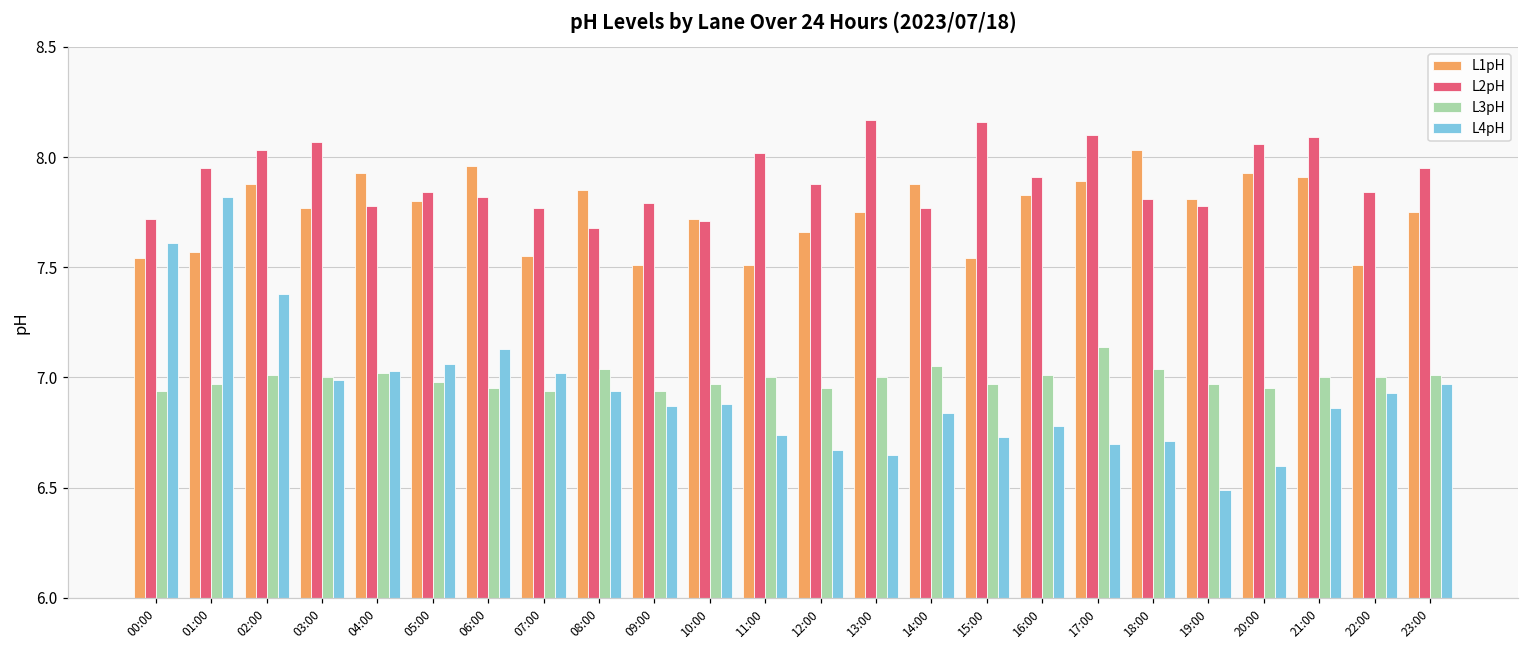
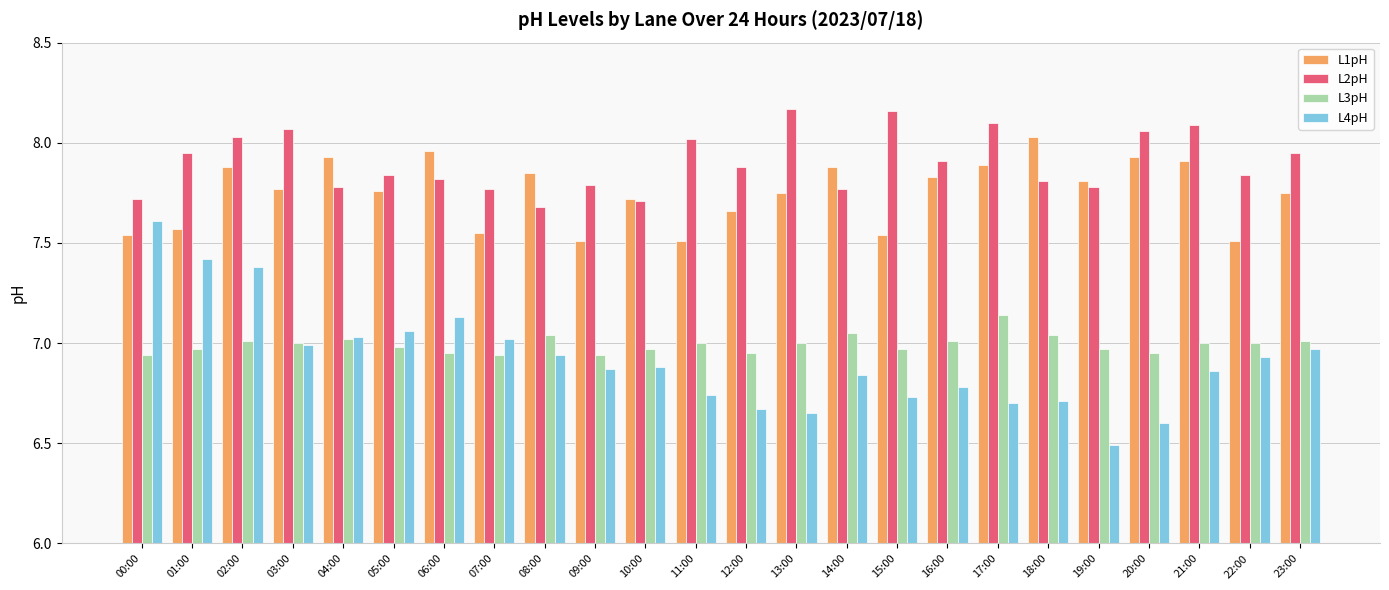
  {
    "L1pH": {
      "00:00": 7.54,
      "01:00": 7.57,
      "02:00": 7.88,
      "03:00": 7.77,
      "04:00": 7.93,
-     "05:00": 7.80,
+     "05:00": 7.76,
      "06:00": 7.96,
      "07:00": 7.55,
      "08:00": 7.85,
      "09:00": 7.51,
      "10:00": 7.72,
      "11:00": 7.51,
      "12:00": 7.66,
      "13:00": 7.75,
      "14:00": 7.88,
      "15:00": 7.54,
      "16:00": 7.83,
      "17:00": 7.89,
      "18:00": 8.03,
      "19:00": 7.81,
      "20:00": 7.93,
      "21:00": 7.91,
      "22:00": 7.51,
      "23:00": 7.75
    },
    "L2pH": {
      "00:00": 7.72,
      "01:00": 7.95,
      "02:00": 8.03,
      "03:00": 8.07,
      "04:00": 7.78,
      "05:00": 7.84,
      "06:00": 7.82,
      "07:00": 7.77,
      "08:00": 7.68,
      "09:00": 7.79,
      "10:00": 7.71,
      "11:00": 8.02,
      "12:00": 7.88,
      "13:00": 8.17,
      "14:00": 7.77,
      "15:00": 8.16,
      "16:00": 7.91,
      "17:00": 8.10,
      "18:00": 7.81,
      "19:00": 7.78,
      "20:00": 8.06,
      "21:00": 8.09,
      "22:00": 7.84,
      "23:00": 7.95
    },
    "L3pH": {
      "00:00": 6.94,
      "01:00": 6.97,
      "02:00": 7.01,
      "03:00": 7.00,
      "04:00": 7.02,
      "05:00": 6.98,
      "06:00": 6.95,
      "07:00": 6.94,
      "08:00": 7.04,
      "09:00": 6.94,
      "10:00": 6.97,
      "11:00": 7.00,
      "12:00": 6.95,
      "13:00": 7.00,
      "14:00": 7.05,
      "15:00": 6.97,
      "16:00": 7.01,
      "17:00": 7.14,
      "18:00": 7.04,
      "19:00": 6.97,
      "20:00": 6.95,
      "21:00": 7.00,
      "22:00": 7.00,
      "23:00": 7.01
    },
    "L4pH": {
      "00:00": 7.61,
-     "01:00": 7.82,
+     "01:00": 7.42,
      "02:00": 7.38,
      "03:00": 6.99,
      "04:00": 7.03,
      "05:00": 7.06,
      "06:00": 7.13,
      "07:00": 7.02,
      "08:00": 6.94,
      "09:00": 6.87,
      "10:00": 6.88,
      "11:00": 6.74,
      "12:00": 6.67,
      "13:00": 6.65,
      "14:00": 6.84,
      "15:00": 6.73,
      "16:00": 6.78,
      "17:00": 6.70,
      "18:00": 6.71,
      "19:00": 6.49,
      "20:00": 6.60,
      "21:00": 6.86,
      "22:00": 6.93,
      "23:00": 6.97
    }
  }
